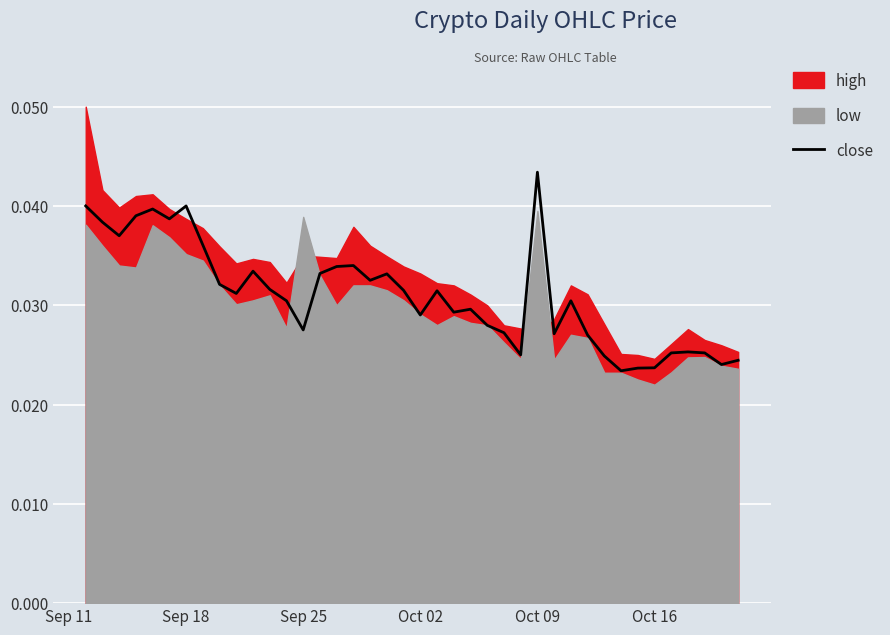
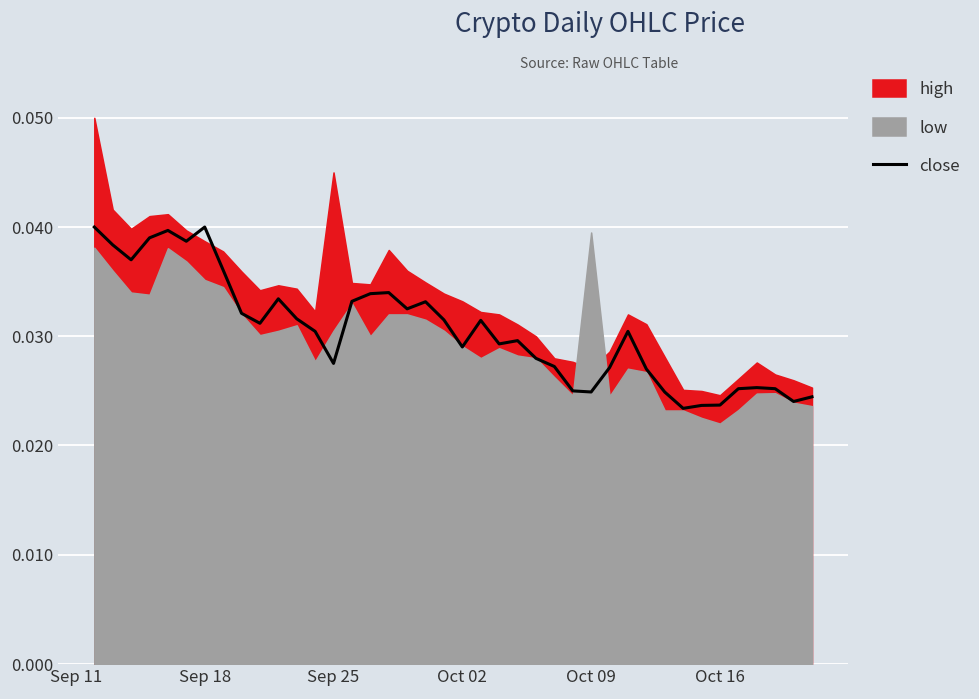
  {
    "close": {
      "Sep 18": 0.040,
      "Sep 25": 0.028,
-     "Oct 09": 0.043,
+     "Oct 09": 0.025,
      "Oct 16": 0.024
    },
    "high": {
      "Sep 18": 0.039,
-     "Sep 25": 0.035,
+     "Sep 25": 0.045,
      "Oct 02": 0.033,
      "Oct 16": 0.025
    },
    "low": {
      "Sep 18": 0.035,
-     "Sep 25": 0.039,
+     "Sep 25": 0.031,
      "Oct 09": 0.040,
      "Oct 16": 0.022
    }
  }
